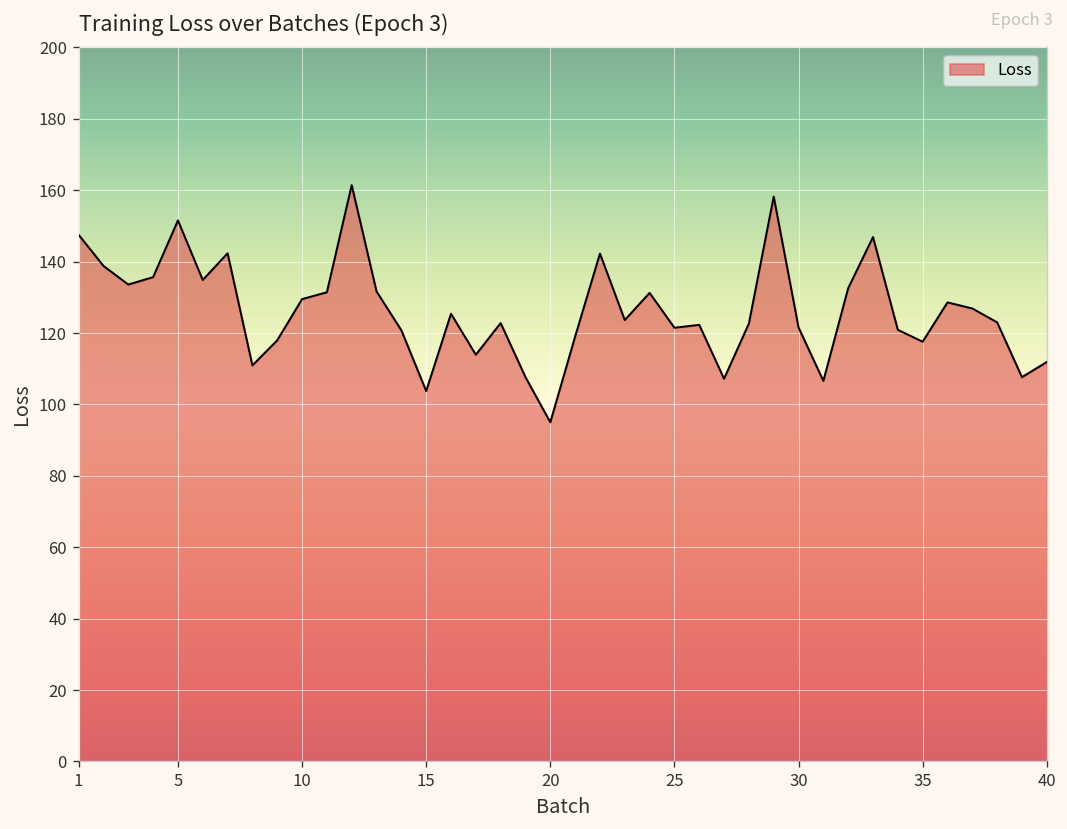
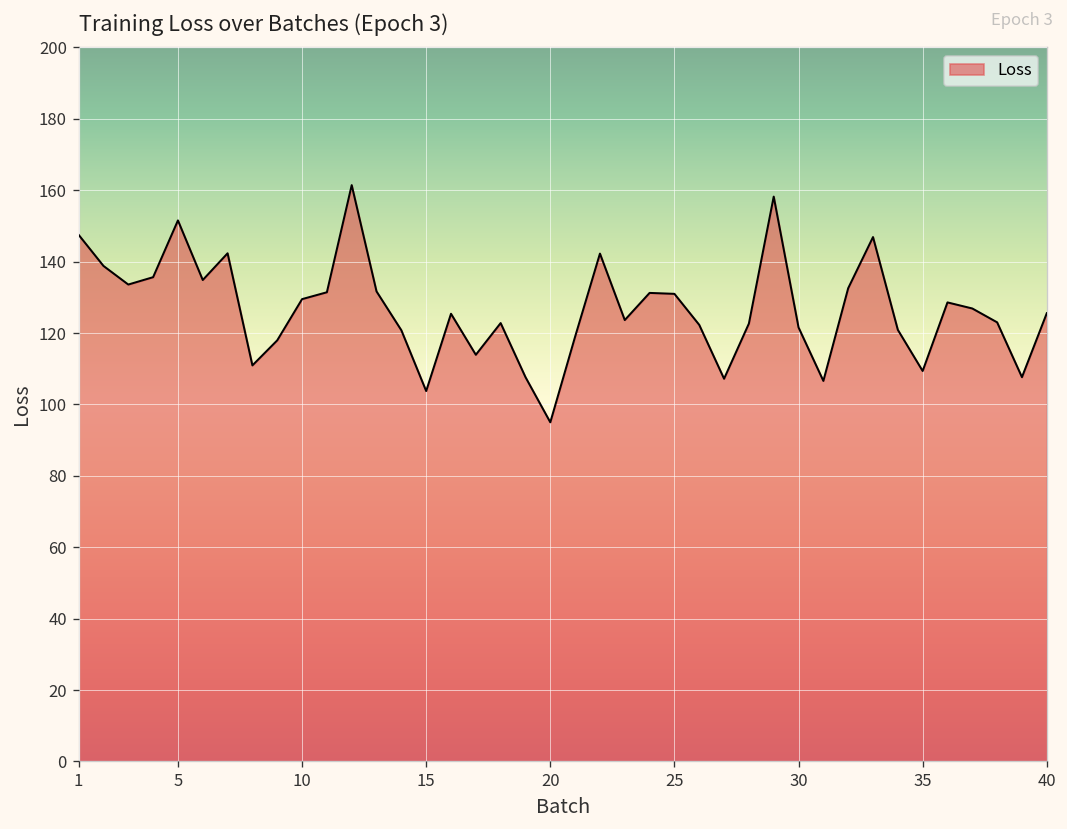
  {
    "1": 147,
    "5": 152,
    "10": 129,
    "15": 104,
    "20": 95,
-   "25": 121,
+   "25": 131,
    "30": 122,
-   "35": 118,
-   "40": 112
+   "35": 109,
+   "40": 126
  }
